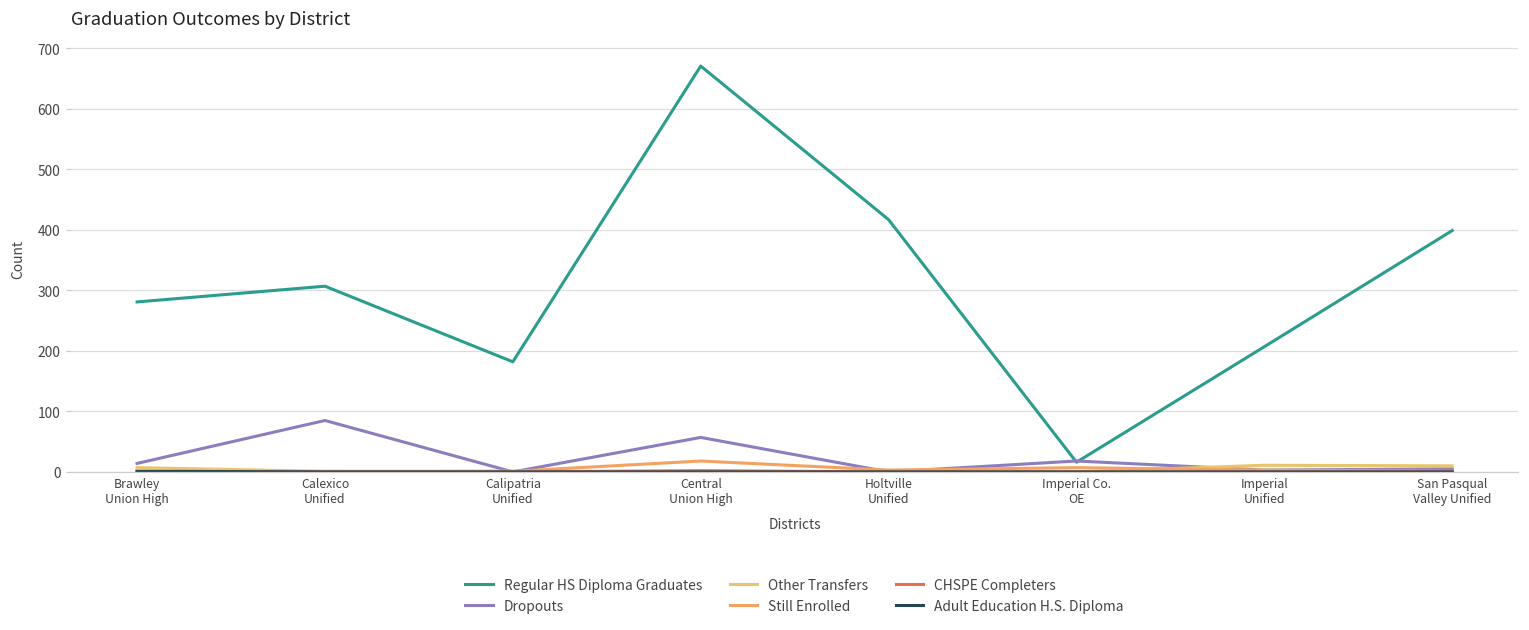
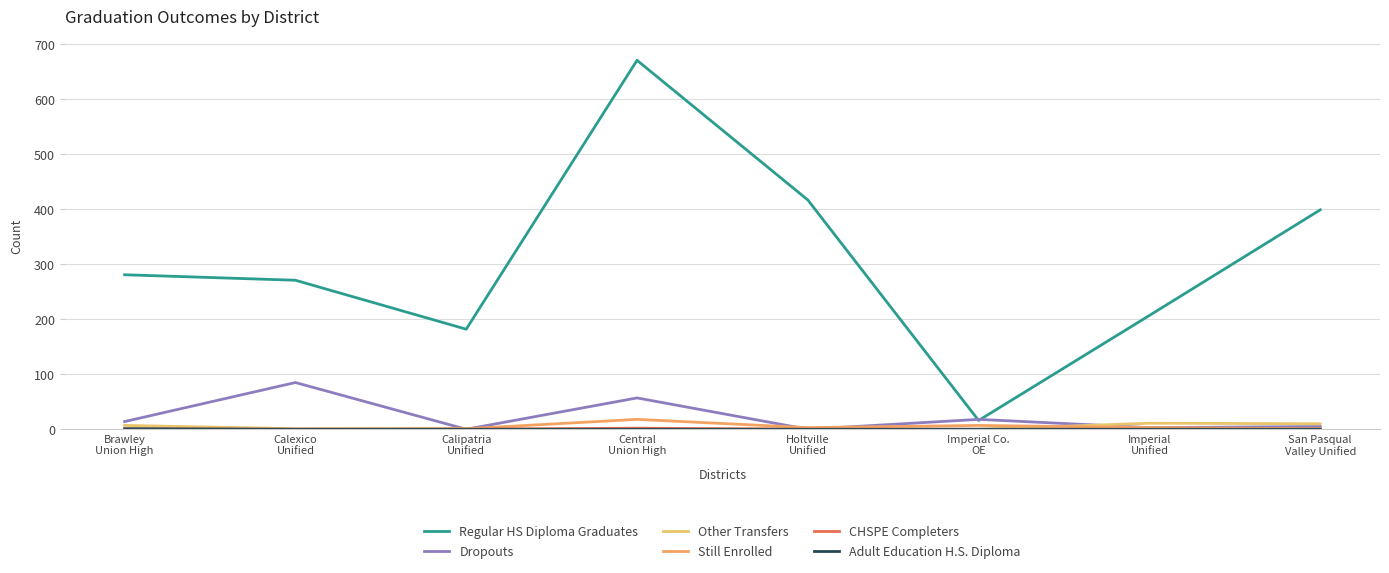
  {
    "Regular HS Diploma Graduates": {
      "Brawley Union High": 280,
-     "Calexico Unified": 310,
+     "Calexico Unified": 270,
      "Calipatria Unified": 180,
      "Central Union High": 670,
      "Holtville Unified": 420,
      "Imperial Unified": 210,
      "San Pasqual Valley Unified": 400
    },
    "Dropouts": {
      "Brawley Union High": 10,
      "Calexico Unified": 90,
      "Central Union High": 60
    }
  }
